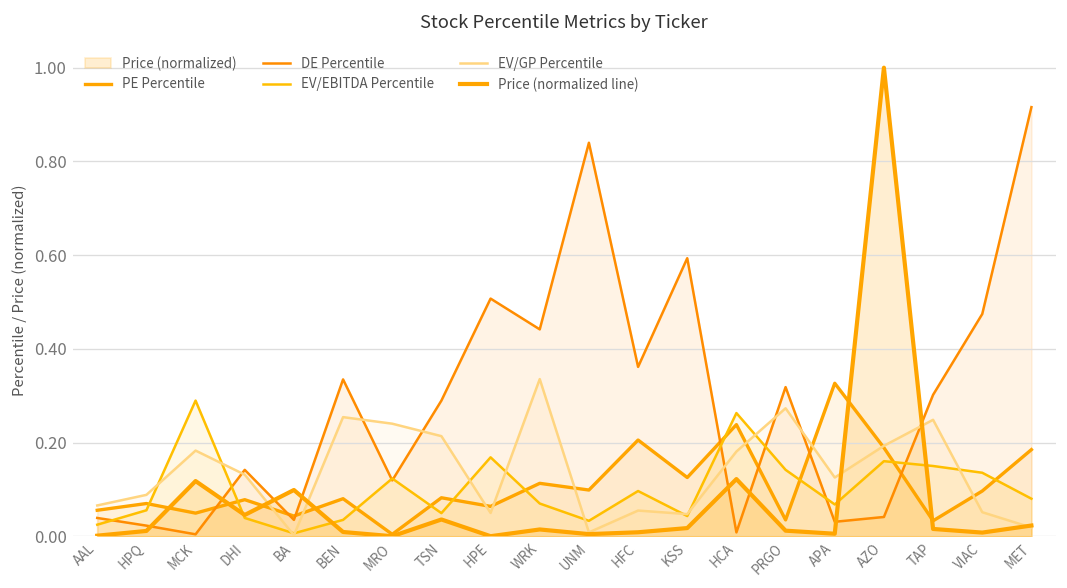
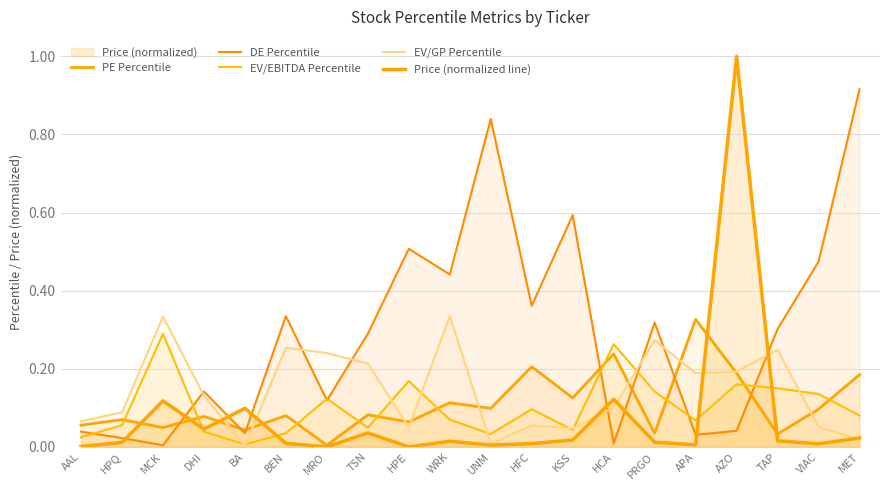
  {
    "EV/GP Percentile": {
      "AAL": 0.07,
      "HPQ": 0.09,
-     "MCK": 0.18,
+     "MCK": 0.33,
      "DHI": 0.13,
      "BEN": 0.25,
      "MRO": 0.24,
      "TSN": 0.21,
      "HPE": 0.05,
      "WRK": 0.34,
      "HFC": 0.05,
-     "HCA": 0.18,
+     "HCA": 0.10,
      "PRGO": 0.27,
-     "APA": 0.13,
+     "APA": 0.19,
      "TAP": 0.25,
      "VIAC": 0.05
    }
  }
